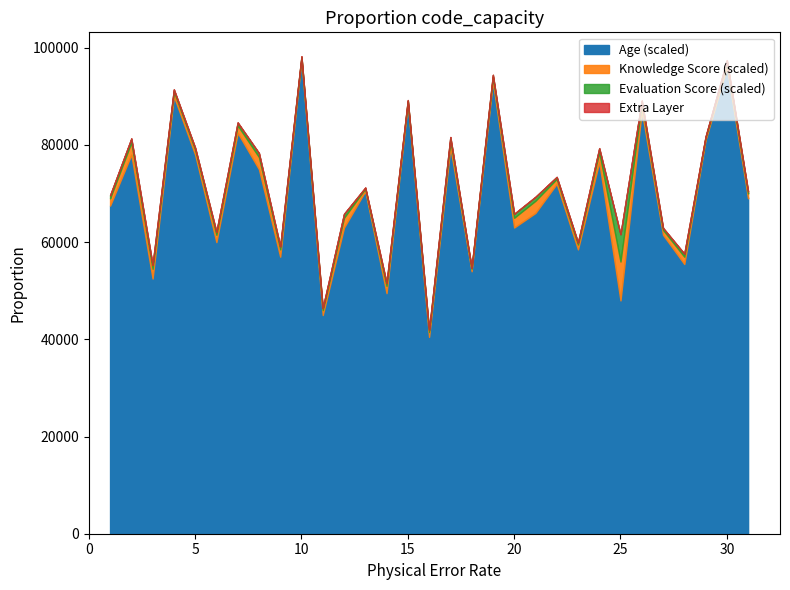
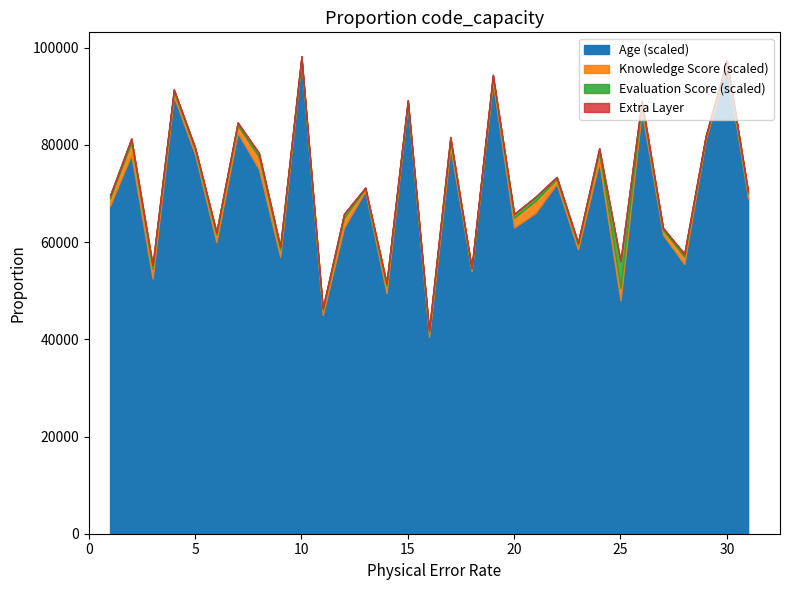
  {
    "Age (scaled)": {
      "5": 78000,
      "20": 63000,
      "25": 48000
    },
    "Knowledge Score (scaled)": {
      "20": 2000,
-     "25": 8000
+     "25": 3000
    }
  }
